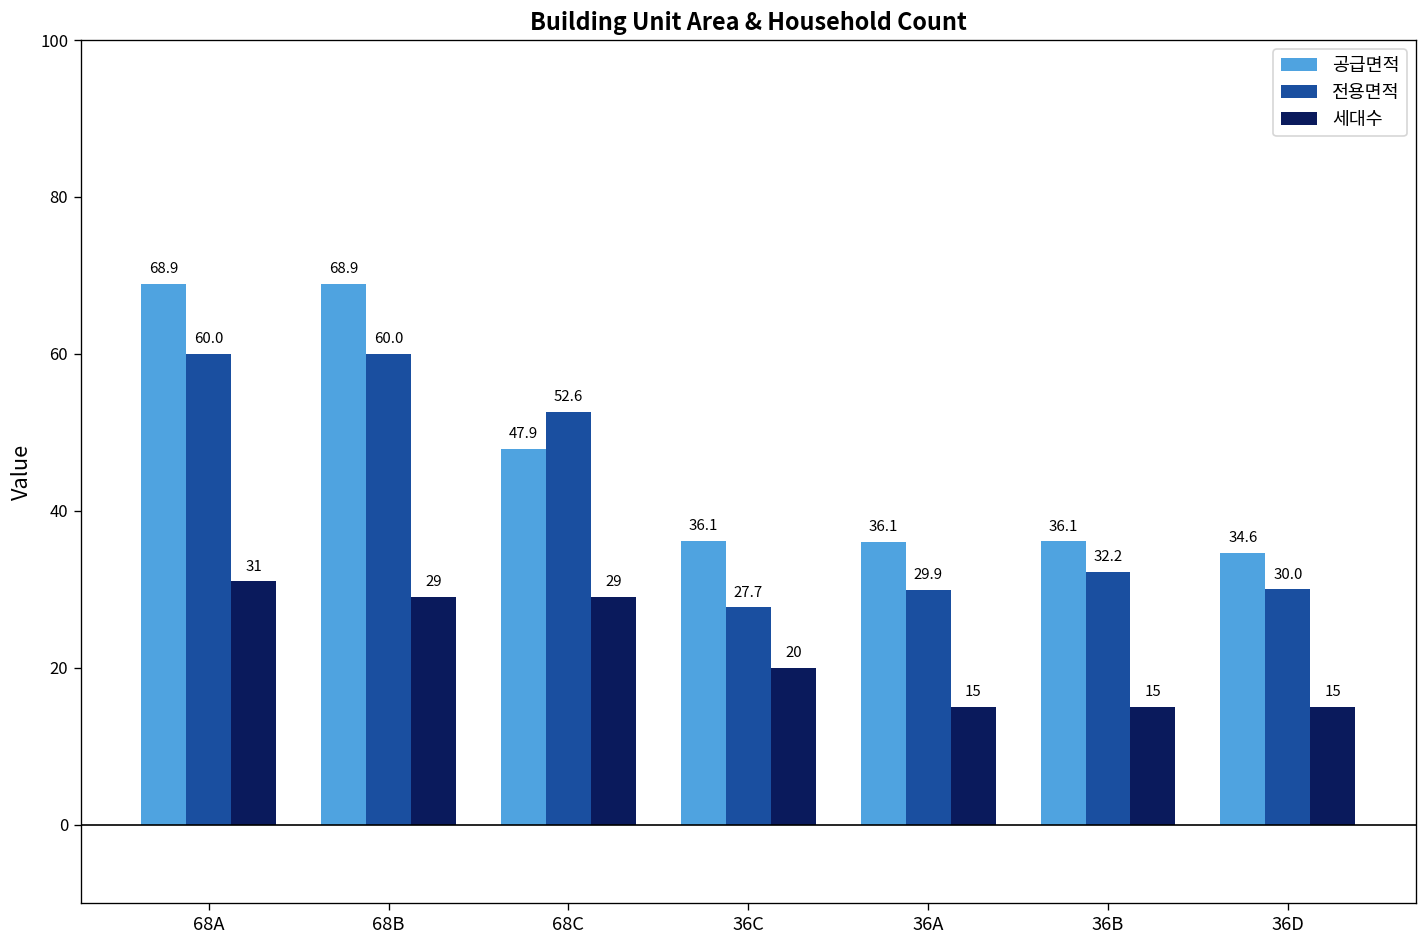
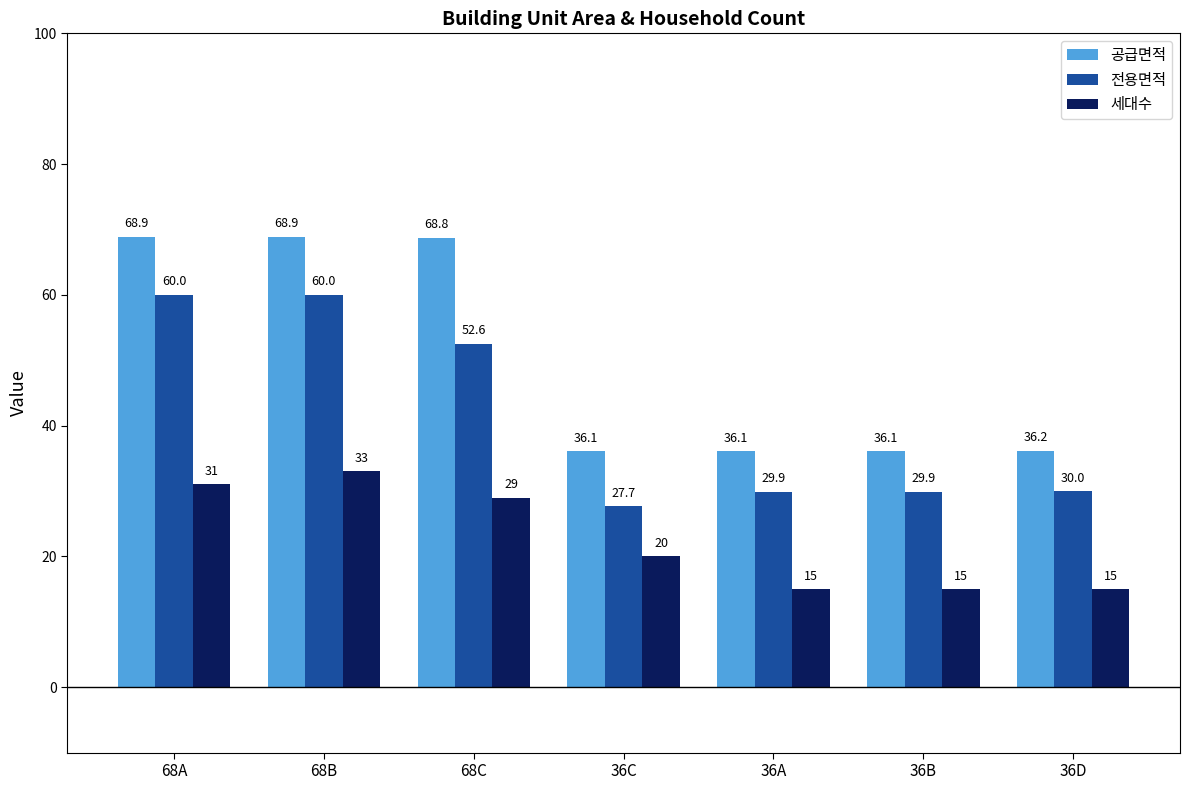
  {
    "공급면적": {
      "68A": 68.9,
      "68B": 68.9,
-     "68C": 47.9,
+     "68C": 68.8,
      "36C": 36.1,
      "36A": 36.1,
      "36B": 36.1,
-     "36D": 34.6
+     "36D": 36.2
    },
    "전용면적": {
      "68A": 60.0,
      "68B": 60.0,
      "68C": 52.6,
      "36C": 27.7,
      "36A": 29.9,
-     "36B": 32.2,
+     "36B": 29.9,
      "36D": 30.0
    },
    "세대수": {
      "68A": 31,
-     "68B": 29,
+     "68B": 33,
      "68C": 29,
      "36C": 20,
      "36A": 15,
      "36B": 15,
      "36D": 15
    }
  }
